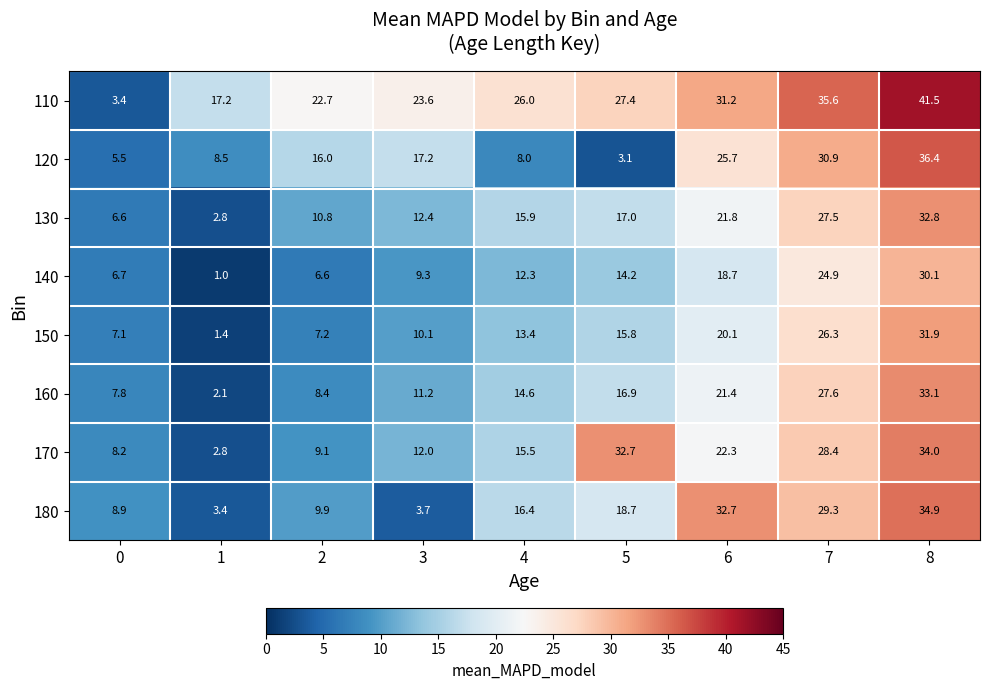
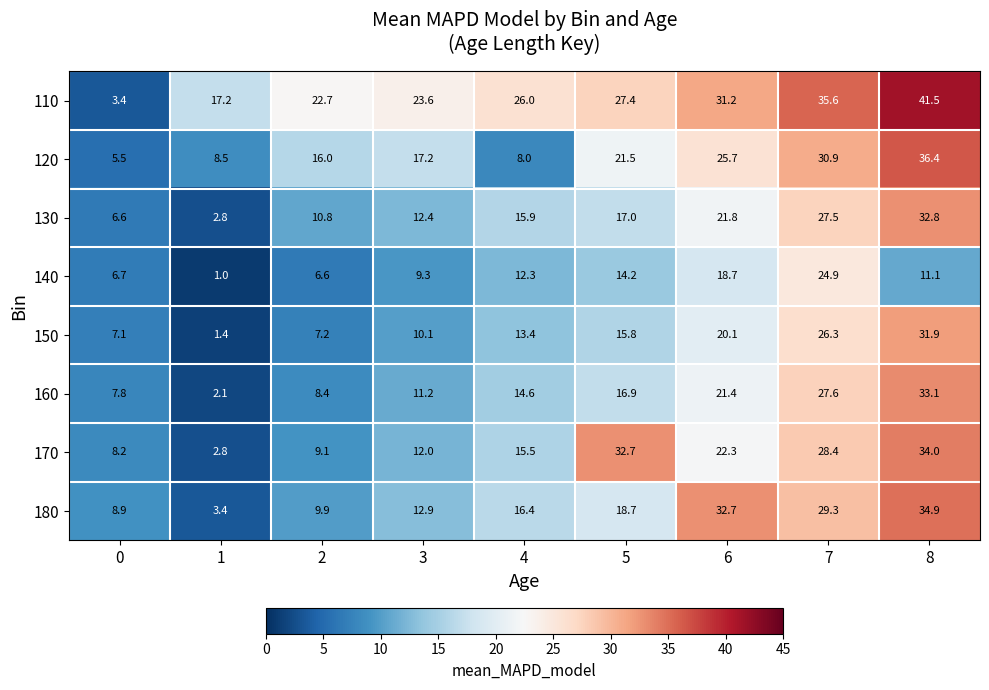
  {
    "110": {
      "0": 3.4,
      "1": 17.2,
      "2": 22.7,
      "3": 23.6,
      "4": 26.0,
      "5": 27.4,
      "6": 31.2,
      "7": 35.6,
      "8": 41.5
    },
    "120": {
      "0": 5.5,
      "1": 8.5,
      "2": 16.0,
      "3": 17.2,
      "4": 8.0,
-     "5": 3.1,
+     "5": 21.5,
      "6": 25.7,
      "7": 30.9,
      "8": 36.4
    },
    "130": {
      "0": 6.6,
      "1": 2.8,
      "2": 10.8,
      "3": 12.4,
      "4": 15.9,
      "5": 17.0,
      "6": 21.8,
      "7": 27.5,
      "8": 32.8
    },
    "140": {
      "0": 6.7,
      "1": 1.0,
      "2": 6.6,
      "3": 9.3,
      "4": 12.3,
      "5": 14.2,
      "6": 18.7,
      "7": 24.9,
-     "8": 30.1
+     "8": 11.1
    },
    "150": {
      "0": 7.1,
      "1": 1.4,
      "2": 7.2,
      "3": 10.1,
      "4": 13.4,
      "5": 15.8,
      "6": 20.1,
      "7": 26.3,
      "8": 31.9
    },
    "160": {
      "0": 7.8,
      "1": 2.1,
      "2": 8.4,
      "3": 11.2,
      "4": 14.6,
      "5": 16.9,
      "6": 21.4,
      "7": 27.6,
      "8": 33.1
    },
    "170": {
      "0": 8.2,
      "1": 2.8,
      "2": 9.1,
      "3": 12.0,
      "4": 15.5,
      "5": 32.7,
      "6": 22.3,
      "7": 28.4,
      "8": 34.0
    },
    "180": {
      "0": 8.9,
      "1": 3.4,
      "2": 9.9,
-     "3": 3.7,
+     "3": 12.9,
      "4": 16.4,
      "5": 18.7,
      "6": 32.7,
      "7": 29.3,
      "8": 34.9
    }
  }
